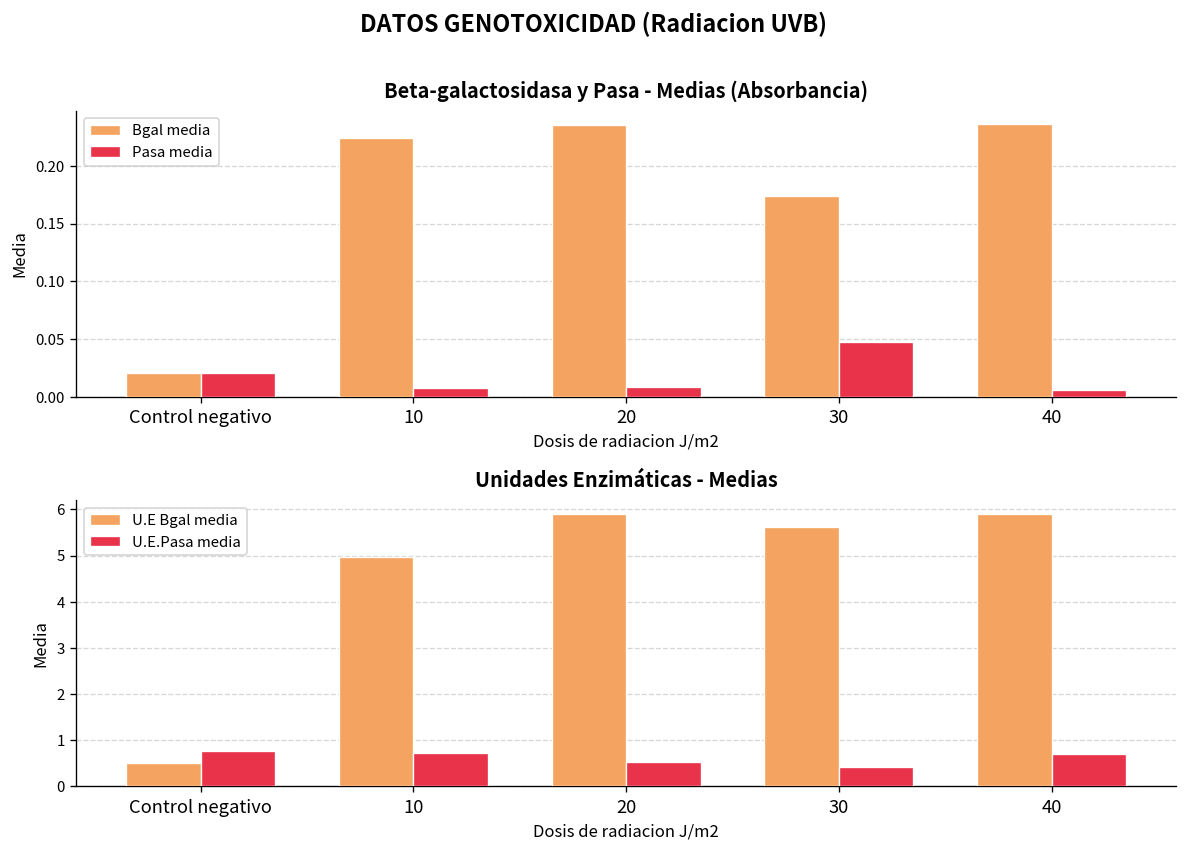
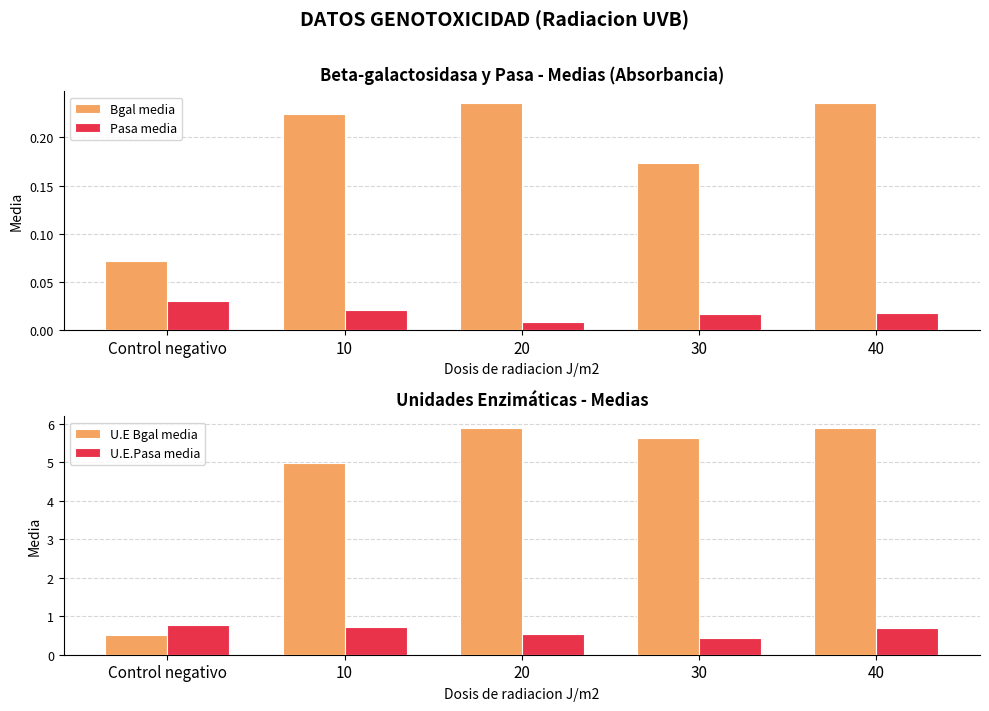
  {
    "Beta-galactosidasa y Pasa - Medias (Absorbancia)": {
      "Bgal media": {
-       "Control negativo": 0.02,
+       "Control negativo": 0.07,
        "10": 0.22,
        "20": 0.24,
        "30": 0.17,
        "40": 0.24
      },
      "Pasa media": {
-       "Control negativo": 0.02,
-       "10": 0.01,
+       "Control negativo": 0.03,
+       "10": 0.02,
        "20": 0.01,
-       "30": 0.05,
-       "40": 0.01
+       "30": 0.02,
+       "40": 0.02
      }
    },
    "Unidades Enzimáticas - Medias": {
      "U.E Bgal media": {
        "Control negativo": 0.5,
        "10": 5.0,
        "20": 5.9,
        "30": 5.6,
        "40": 5.9
      },
      "U.E.Pasa media": {
        "Control negativo": 0.8,
        "10": 0.7,
        "20": 0.5,
        "30": 0.4,
        "40": 0.7
      }
    }
  }
